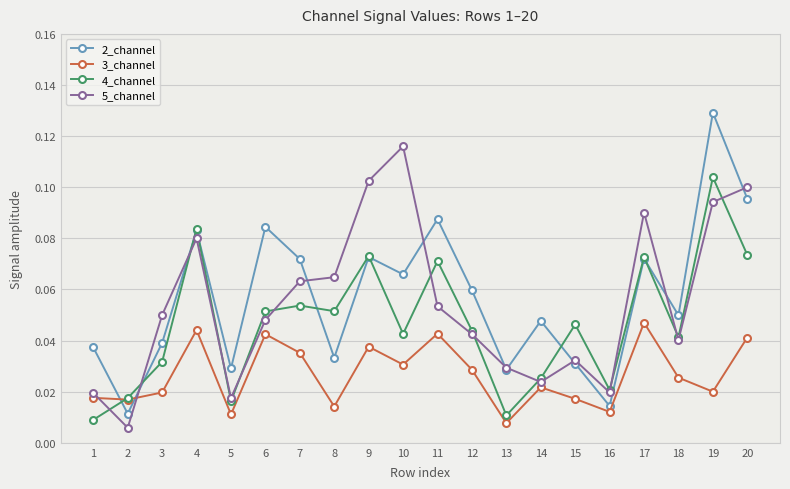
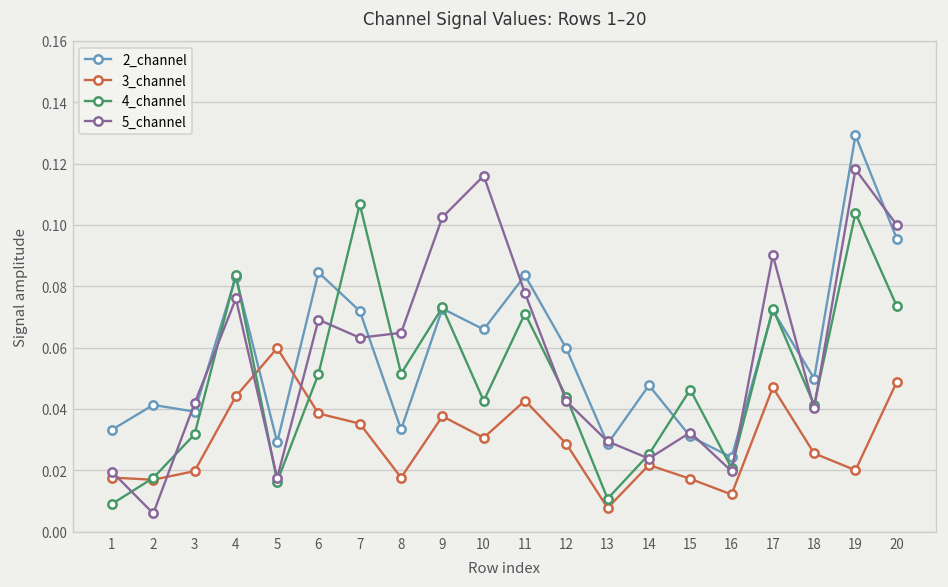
  {
    "2_channel": {
-     "1": 0.037,
-     "2": 0.011,
+     "1": 0.033,
+     "2": 0.041,
      "3": 0.039,
      "5": 0.029,
      "6": 0.085,
      "7": 0.072,
      "8": 0.033,
      "10": 0.066,
-     "11": 0.088,
+     "11": 0.084,
      "12": 0.060,
      "14": 0.048,
      "15": 0.031,
-     "16": 0.014,
+     "16": 0.024,
      "18": 0.050,
      "19": 0.129,
      "20": 0.096
    },
    "3_channel": {
      "1": 0.018,
      "3": 0.020,
      "4": 0.044,
-     "5": 0.011,
-     "6": 0.043,
+     "5": 0.060,
+     "6": 0.039,
      "7": 0.035,
-     "8": 0.014,
+     "8": 0.018,
      "9": 0.038,
      "10": 0.031,
      "11": 0.043,
      "12": 0.029,
      "13": 0.008,
      "14": 0.022,
      "15": 0.017,
      "16": 0.012,
      "17": 0.047,
      "18": 0.026,
      "19": 0.020,
-     "20": 0.041
+     "20": 0.049
    },
    "4_channel": {
      "1": 0.009,
      "3": 0.032,
      "5": 0.016,
      "6": 0.051,
-     "7": 0.054,
+     "7": 0.107,
      "8": 0.052,
      "10": 0.043,
      "11": 0.071,
      "12": 0.044,
      "13": 0.011,
      "14": 0.025,
      "15": 0.046,
      "16": 0.021,
      "18": 0.041,
      "19": 0.104,
      "20": 0.074
    },
    "5_channel": {
      "1": 0.020,
      "2": 0.006,
-     "3": 0.050,
-     "4": 0.080,
+     "3": 0.042,
+     "4": 0.076,
      "5": 0.018,
-     "6": 0.048,
+     "6": 0.069,
      "7": 0.063,
      "8": 0.065,
      "9": 0.103,
      "10": 0.116,
-     "11": 0.053,
+     "11": 0.078,
      "12": 0.043,
      "14": 0.024,
      "15": 0.032,
      "16": 0.020,
      "17": 0.090,
      "18": 0.040,
-     "19": 0.094,
+     "19": 0.118,
      "20": 0.100
    }
  }
